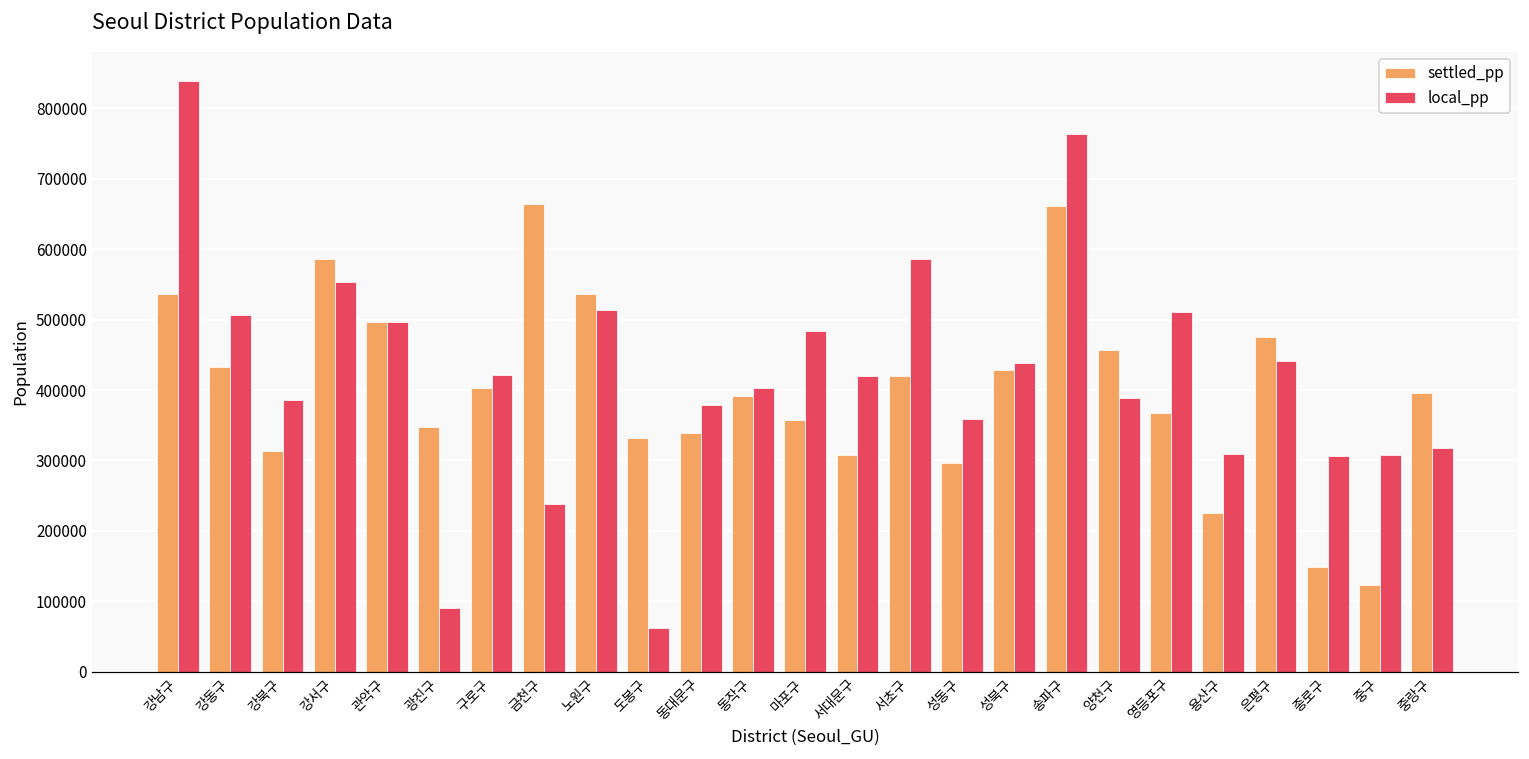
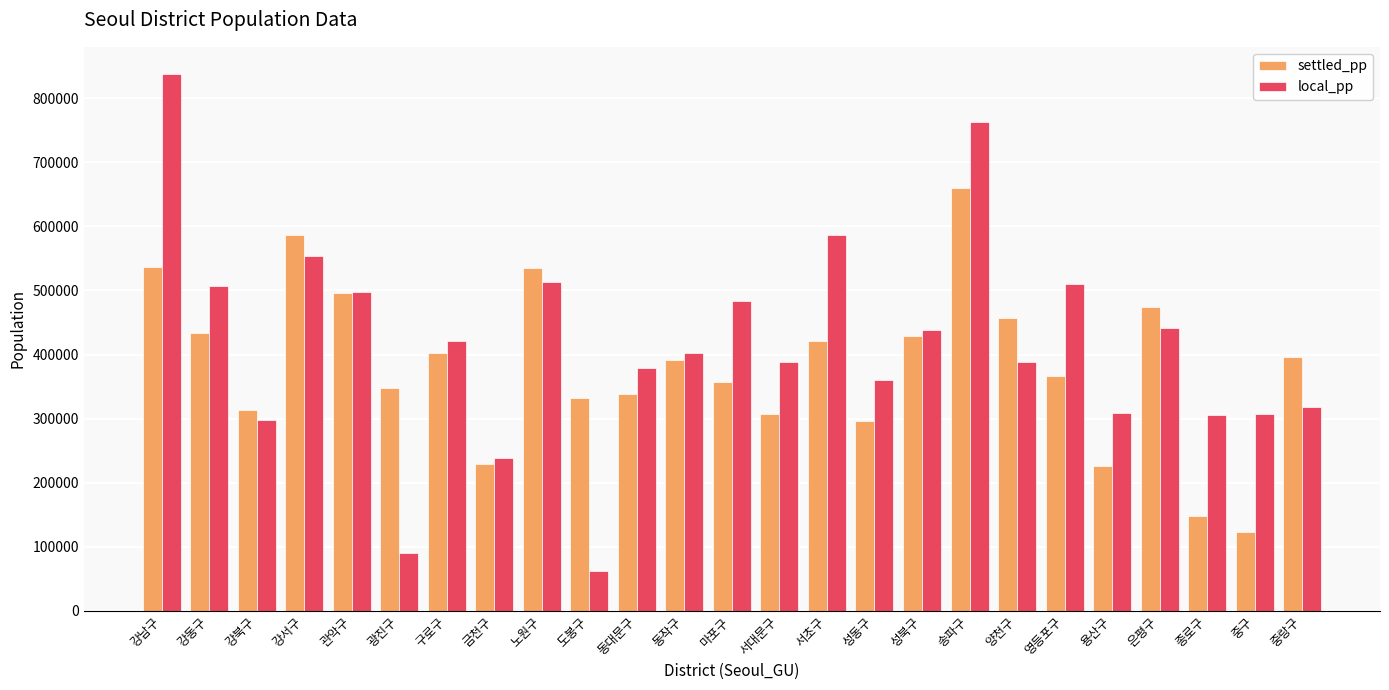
  {
    "settled_pp": {
      "강남구": 540000,
      "강동구": 430000,
      "강북구": 310000,
      "강서구": 590000,
      "관악구": 500000,
      "광진구": 350000,
      "구로구": 400000,
-     "금천구": 660000,
+     "금천구": 230000,
      "노원구": 540000,
      "도봉구": 330000,
      "동대문구": 340000,
      "동작구": 390000,
      "마포구": 360000,
      "서대문구": 310000,
      "서초구": 420000,
      "성동구": 300000,
      "성북구": 430000,
      "송파구": 660000,
      "양천구": 460000,
      "영등포구": 370000,
      "용산구": 230000,
      "은평구": 470000,
      "종로구": 150000,
      "중구": 120000,
      "중랑구": 400000
    },
    "local_pp": {
      "강남구": 840000,
      "강동구": 510000,
-     "강북구": 390000,
+     "강북구": 300000,
      "강서구": 550000,
      "관악구": 500000,
      "광진구": 90000,
      "구로구": 420000,
      "금천구": 240000,
      "노원구": 510000,
      "도봉구": 60000,
      "동대문구": 380000,
      "동작구": 400000,
      "마포구": 480000,
-     "서대문구": 420000,
+     "서대문구": 390000,
      "서초구": 590000,
      "성동구": 360000,
      "성북구": 440000,
      "송파구": 760000,
      "양천구": 390000,
      "영등포구": 510000,
      "용산구": 310000,
      "은평구": 440000,
      "종로구": 310000,
      "중구": 310000,
      "중랑구": 320000
    }
  }
